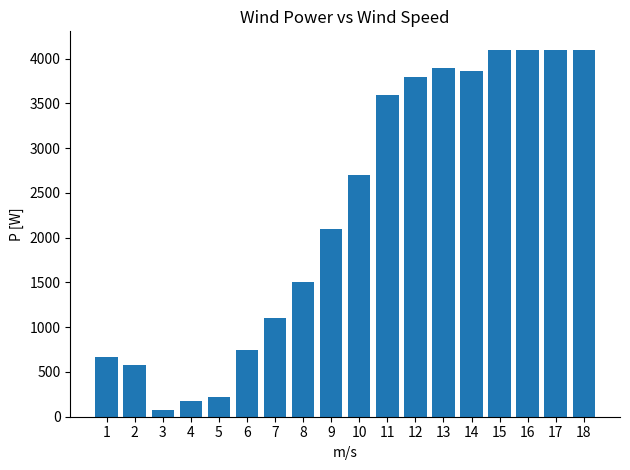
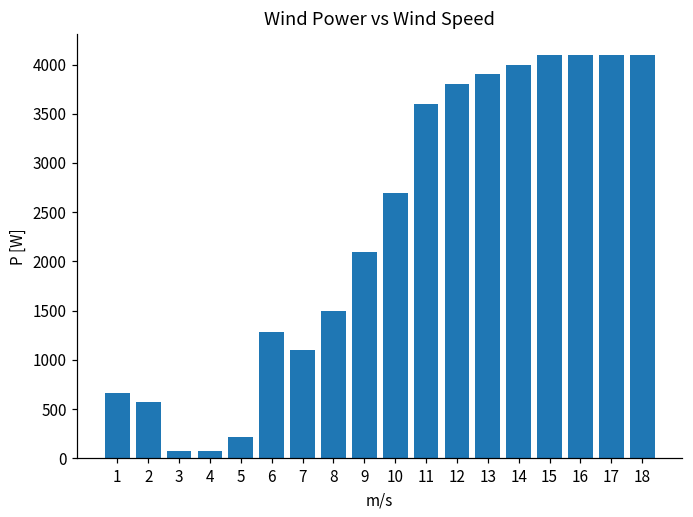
  {
    "1": 700,
    "2": 600,
    "3": 100,
-   "4": 200,
+   "4": 100,
    "5": 200,
-   "6": 800,
+   "6": 1300,
    "7": 1100,
    "8": 1500,
    "9": 2100,
    "10": 2700,
    "11": 3600,
    "12": 3800,
    "13": 3900,
-   "14": 3900,
+   "14": 4000,
    "15": 4100,
    "16": 4100,
    "17": 4100,
    "18": 4100
  }
